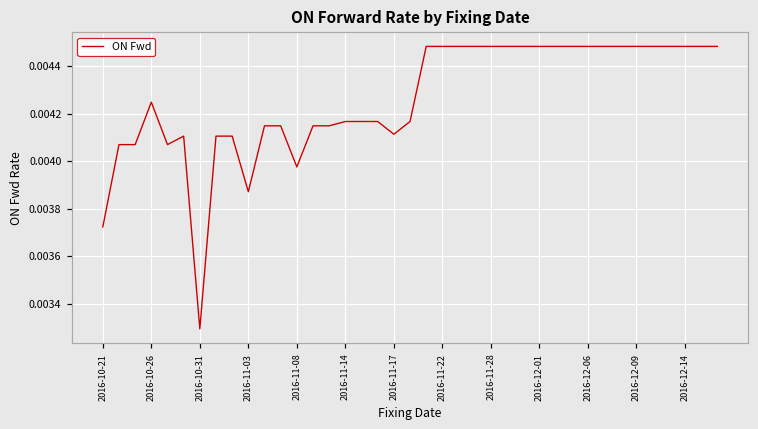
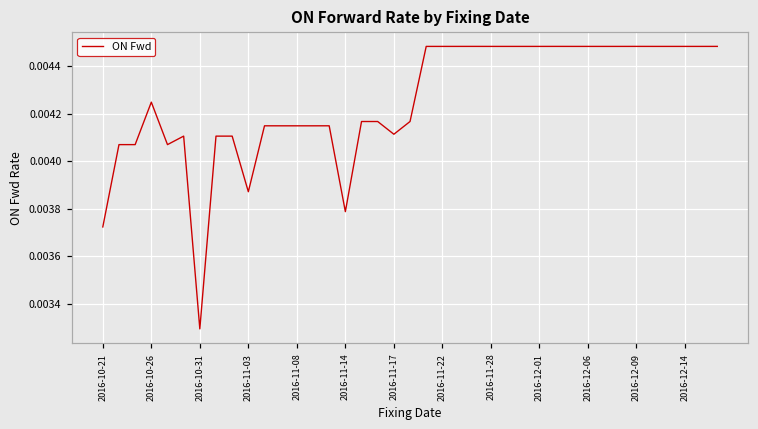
  {
    "2016-10-21": 0.00372,
    "2016-10-26": 0.00425,
    "2016-10-31": 0.00329,
    "2016-11-03": 0.00387,
-   "2016-11-08": 0.00398,
-   "2016-11-14": 0.00417,
+   "2016-11-08": 0.00415,
+   "2016-11-14": 0.00379,
    "2016-11-17": 0.00411,
    "2016-11-22": 0.00448,
    "2016-11-28": 0.00448,
    "2016-12-01": 0.00448,
    "2016-12-06": 0.00448,
    "2016-12-09": 0.00448,
    "2016-12-14": 0.00448
  }
